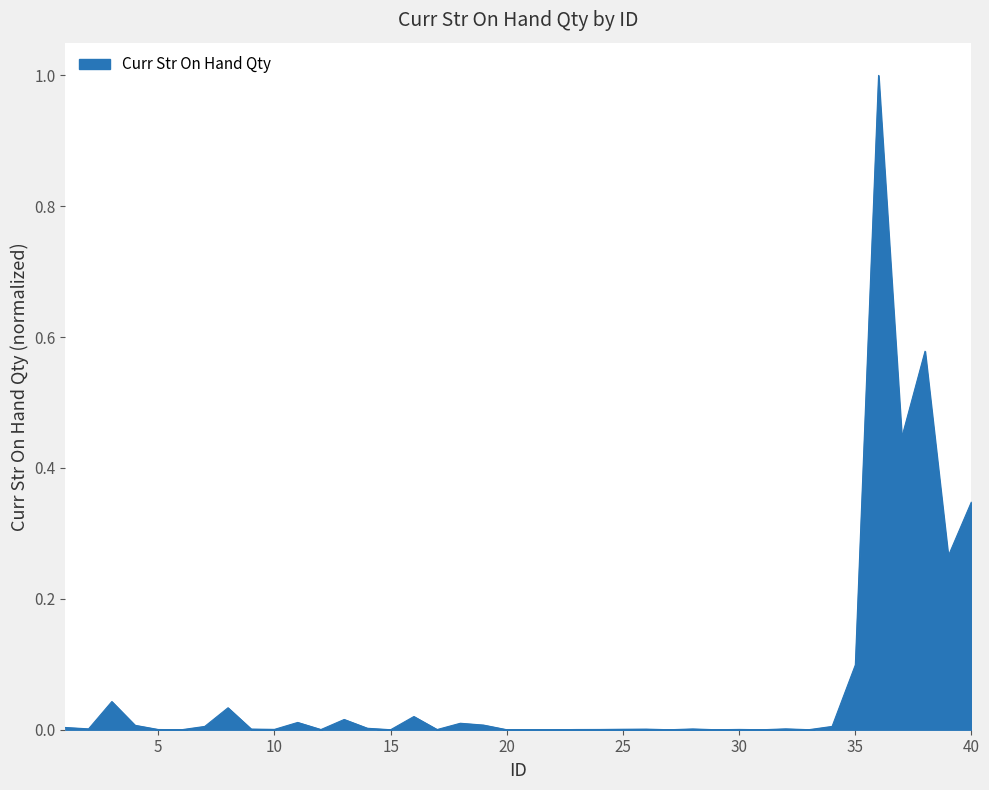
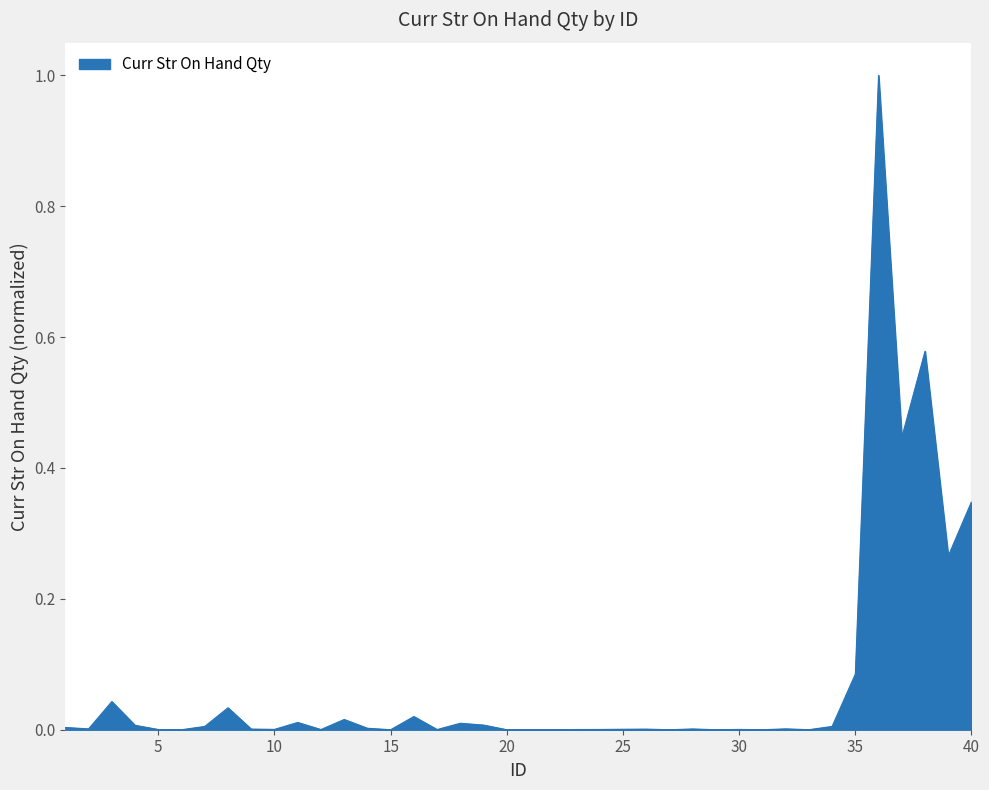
  {
    "5": 0.00,
    "10": 0.00,
    "15": 0.00,
    "20": 0.00,
    "25": 0.00,
    "30": 0.00,
-   "35": 0.10,
+   "35": 0.08,
    "40": 0.35
  }
